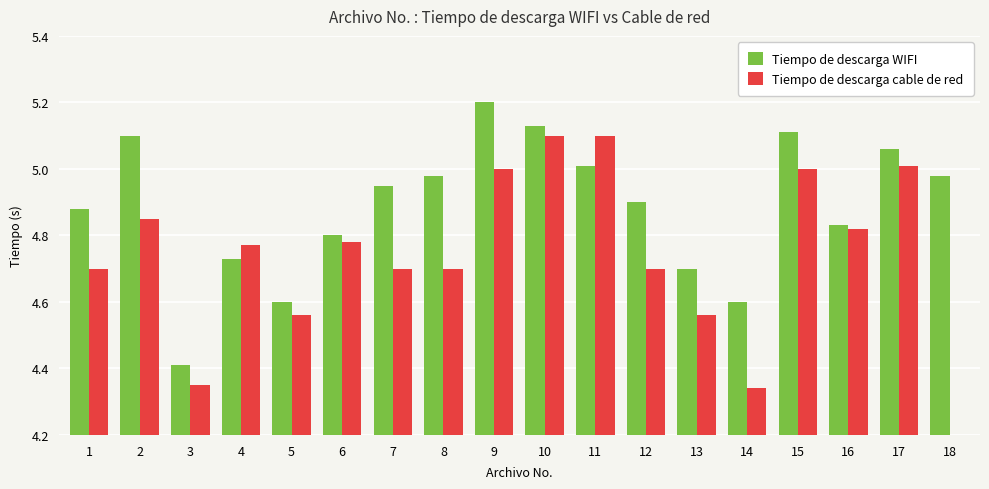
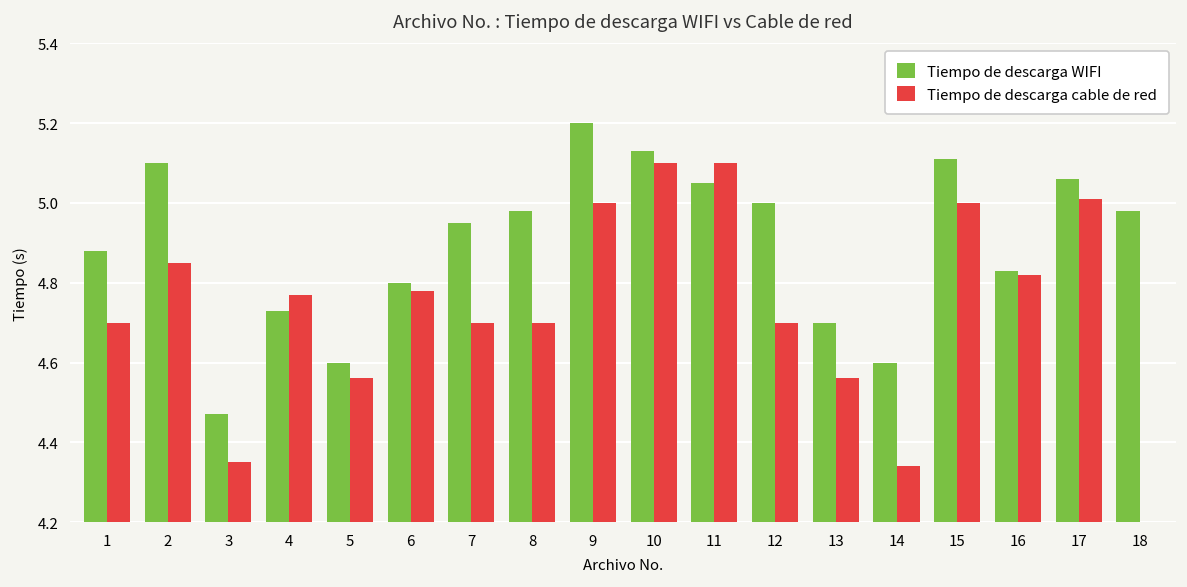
  {
    "Tiempo de descarga WIFI": {
      "1": 4.88,
      "2": 5.10,
-     "3": 4.41,
+     "3": 4.47,
      "4": 4.73,
      "5": 4.60,
      "6": 4.80,
      "7": 4.95,
      "8": 4.98,
      "9": 5.20,
      "10": 5.13,
-     "11": 5.01,
-     "12": 4.9,
+     "11": 5.05,
+     "12": 5.0,
      "13": 4.70,
      "14": 4.60,
      "15": 5.11,
      "16": 4.83,
      "17": 5.06,
      "18": 4.98
    },
    "Tiempo de descarga cable de red": {
      "1": 4.70,
      "2": 4.85,
      "3": 4.35,
      "4": 4.77,
      "5": 4.56,
      "6": 4.78,
      "7": 4.70,
      "8": 4.70,
      "9": 5.00,
      "10": 5.10,
      "11": 5.10,
      "12": 4.70,
      "13": 4.56,
      "14": 4.34,
      "15": 5.00,
      "16": 4.82,
      "17": 5.01,
      "18": 4.20
    }
  }
